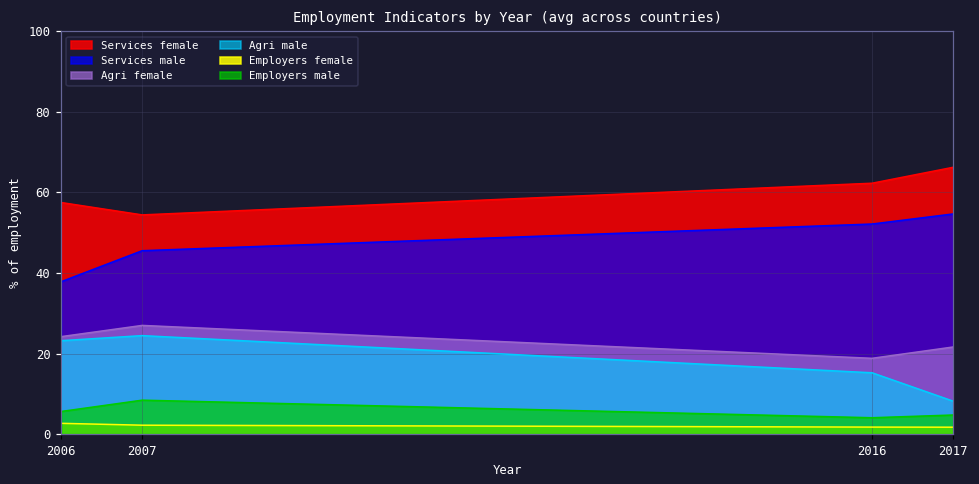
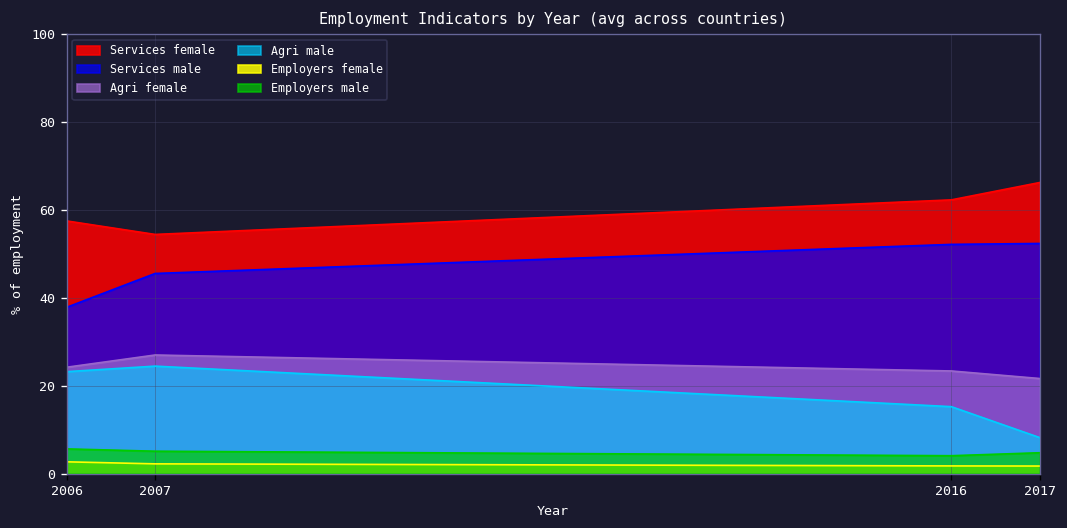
  {
    "Services female": {
      "2006": 57,
      "2007": 54,
      "2016": 62,
      "2017": 66
    },
    "Services male": {
      "2006": 38,
      "2007": 46,
      "2016": 52,
-     "2017": 55
+     "2017": 52
    },
    "Agri female": {
      "2006": 24,
      "2007": 27,
-     "2016": 19,
+     "2016": 23,
      "2017": 22
    },
    "Agri male": {
      "2006": 23,
      "2007": 24,
      "2016": 15,
      "2017": 8
    },
    "Employers female": {
      "2006": 3,
      "2007": 2,
      "2016": 2,
      "2017": 2
    },
    "Employers male": {
      "2006": 6,
-     "2007": 8,
+     "2007": 5,
      "2016": 4,
      "2017": 5
    }
  }
